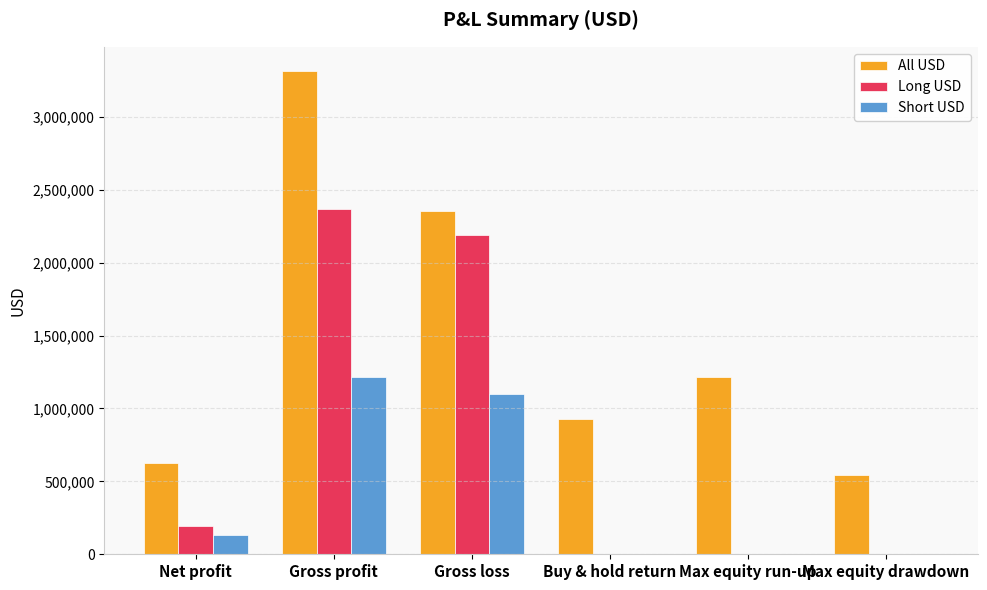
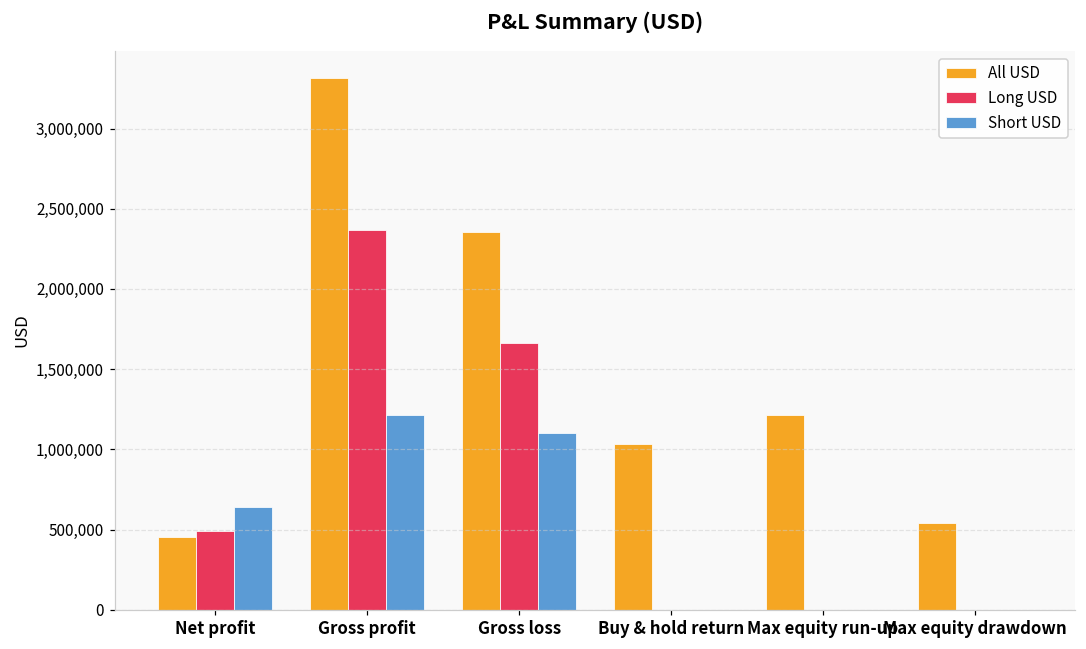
  {
    "All USD": {
-     "Net profit": "630,000",
+     "Net profit": "450,000",
      "Gross profit": "3,310,000",
      "Gross loss": "2,360,000",
-     "Buy & hold return": "930,000",
+     "Buy & hold return": "1,040,000",
      "Max equity run-up": "1,220,000",
      "Max equity drawdown": "540,000"
    },
    "Long USD": {
-     "Net profit": "190,000",
+     "Net profit": "490,000",
      "Gross profit": "2,370,000",
-     "Gross loss": "2,190,000",
+     "Gross loss": "1,660,000",
      "Buy & hold return": "0",
      "Max equity run-up": "0",
      "Max equity drawdown": "0"
    },
    "Short USD": {
-     "Net profit": "130,000",
+     "Net profit": "640,000",
      "Gross profit": "1,220,000",
      "Gross loss": "1,100,000",
      "Buy & hold return": "0",
      "Max equity run-up": "0",
      "Max equity drawdown": "0"
    }
  }
